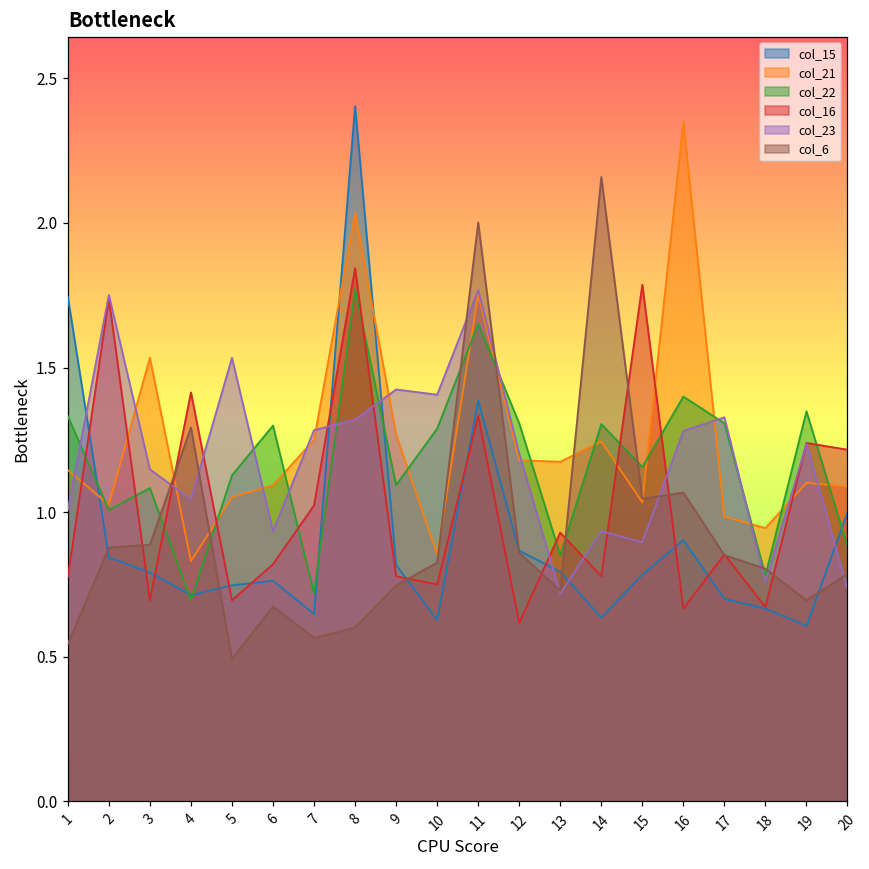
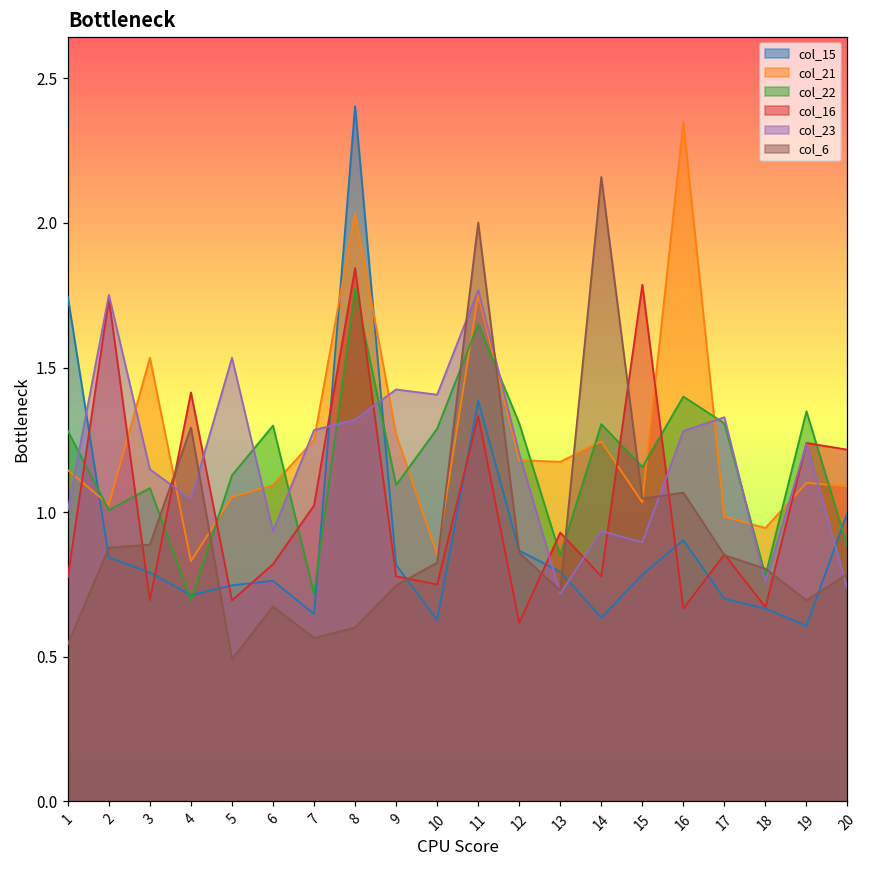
  {
    "col_15": {
      "1": 1.74,
      "2": 0.84,
      "3": 0.79,
      "4": 0.71,
      "5": 0.75,
      "6": 0.76,
      "7": 0.65,
      "8": 2.40,
      "9": 0.82,
      "10": 0.63,
      "11": 1.39,
      "13": 0.79,
      "14": 0.64,
      "15": 0.78,
      "16": 0.90,
      "17": 0.70,
      "19": 0.61,
      "20": 1.00
    },
    "col_21": {
      "1": 1.15,
      "2": 1.03,
      "3": 1.53,
      "4": 0.83,
      "5": 1.05,
      "6": 1.09,
      "7": 1.25,
      "8": 2.03,
      "9": 1.27,
      "10": 0.85,
      "11": 1.75,
      "12": 1.18,
      "13": 1.17,
      "14": 1.24,
      "15": 1.03,
      "16": 2.35,
      "17": 0.98,
      "18": 0.95,
      "19": 1.10,
      "20": 1.09
    },
    "col_22": {
-     "1": 1.33,
+     "1": 1.28,
      "2": 1.01,
      "3": 1.08,
      "4": 0.70,
      "5": 1.13,
      "6": 1.30,
      "7": 0.72,
      "8": 1.77,
      "9": 1.09,
      "10": 1.29,
      "11": 1.65,
      "12": 1.31,
      "13": 0.85,
      "14": 1.30,
      "15": 1.16,
      "16": 1.40,
      "17": 1.31,
      "18": 0.78,
      "19": 1.35,
      "20": 0.88
    },
    "col_16": {
      "1": 0.78,
      "2": 1.74,
      "3": 0.70,
      "4": 1.41,
      "5": 0.70,
      "6": 0.82,
      "7": 1.02,
      "8": 1.84,
      "9": 0.78,
      "10": 0.75,
      "11": 1.33,
      "12": 0.62,
      "13": 0.93,
      "14": 0.78,
      "15": 1.79,
      "16": 0.67,
      "20": 1.22
    },
    "col_23": {
      "1": 1.01,
      "2": 1.75,
      "3": 1.15,
      "4": 1.04,
      "5": 1.53,
      "6": 0.93,
      "7": 1.28,
      "8": 1.32,
      "9": 1.42,
      "10": 1.41,
      "11": 1.77,
      "12": 1.20,
      "13": 0.72,
      "14": 0.93,
      "15": 0.90,
      "16": 1.28,
      "17": 1.33,
      "18": 0.76,
      "20": 0.73
    },
    "col_6": {
      "1": 0.54,
      "2": 0.88,
      "3": 0.89,
      "4": 1.29,
      "5": 0.49,
      "6": 0.67,
      "7": 0.57,
      "8": 0.60,
      "9": 0.75,
      "10": 0.83,
      "11": 2.00,
      "13": 0.73,
      "14": 2.16,
      "15": 1.05,
      "16": 1.07,
      "18": 0.80,
      "19": 0.70,
      "20": 0.79
    }
  }
